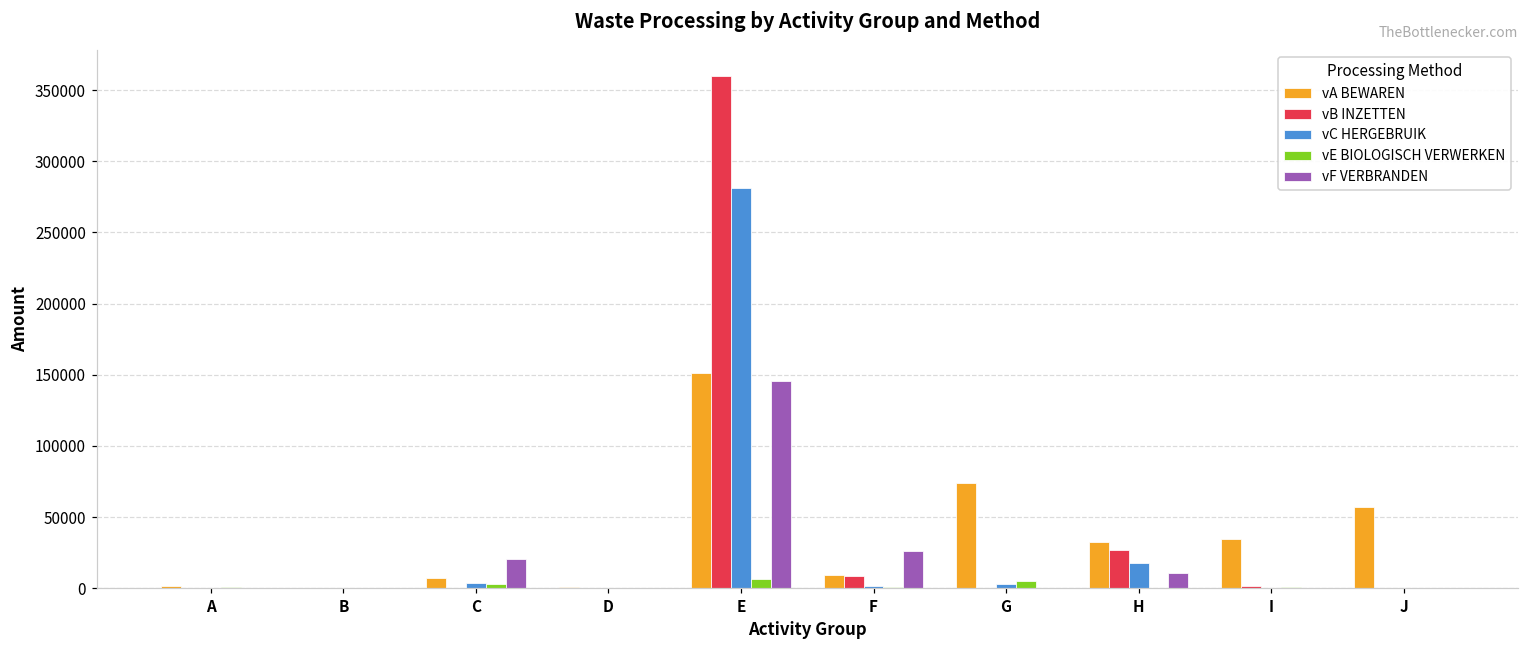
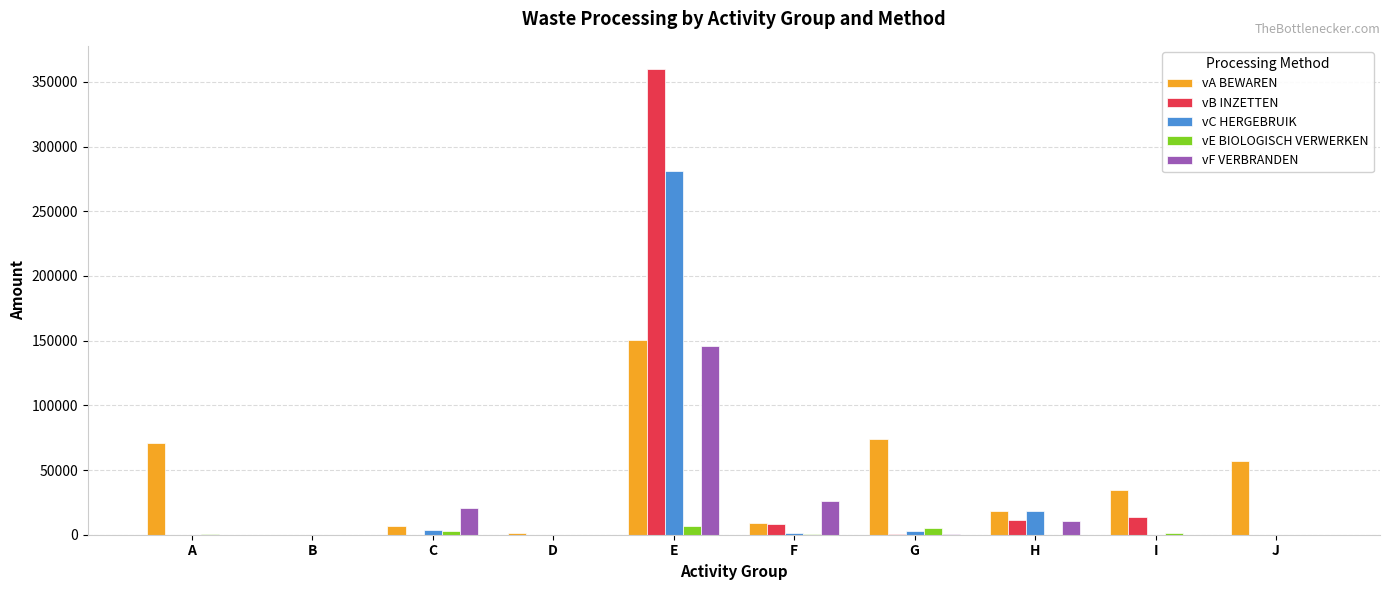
  {
    "vA BEWAREN": {
-     "A": 2000,
+     "A": 71000,
      "C": 7000,
      "E": 151000,
      "F": 9000,
      "G": 74000,
-     "H": 32000,
+     "H": 18000,
      "I": 34000,
      "J": 57000
    },
    "vB INZETTEN": {
      "A": 0,
      "B": 0,
      "D": 0,
      "E": 360000,
      "F": 8000,
-     "H": 27000,
-     "I": 2000
+     "H": 11000,
+     "I": 14000
    },
    "vC HERGEBRUIK": {
      "C": 4000,
      "E": 281000,
      "G": 3000,
      "H": 18000,
      "J": 0
    },
    "vE BIOLOGISCH VERWERKEN": {
      "B": 0,
      "C": 3000,
      "D": 0,
      "E": 7000,
      "G": 5000,
      "J": 0
    },
    "vF VERBRANDEN": {
      "A": 0,
      "B": 0,
      "C": 20000,
      "D": 0,
      "E": 145000,
      "F": 26000,
      "H": 11000,
      "J": 0
    }
  }
